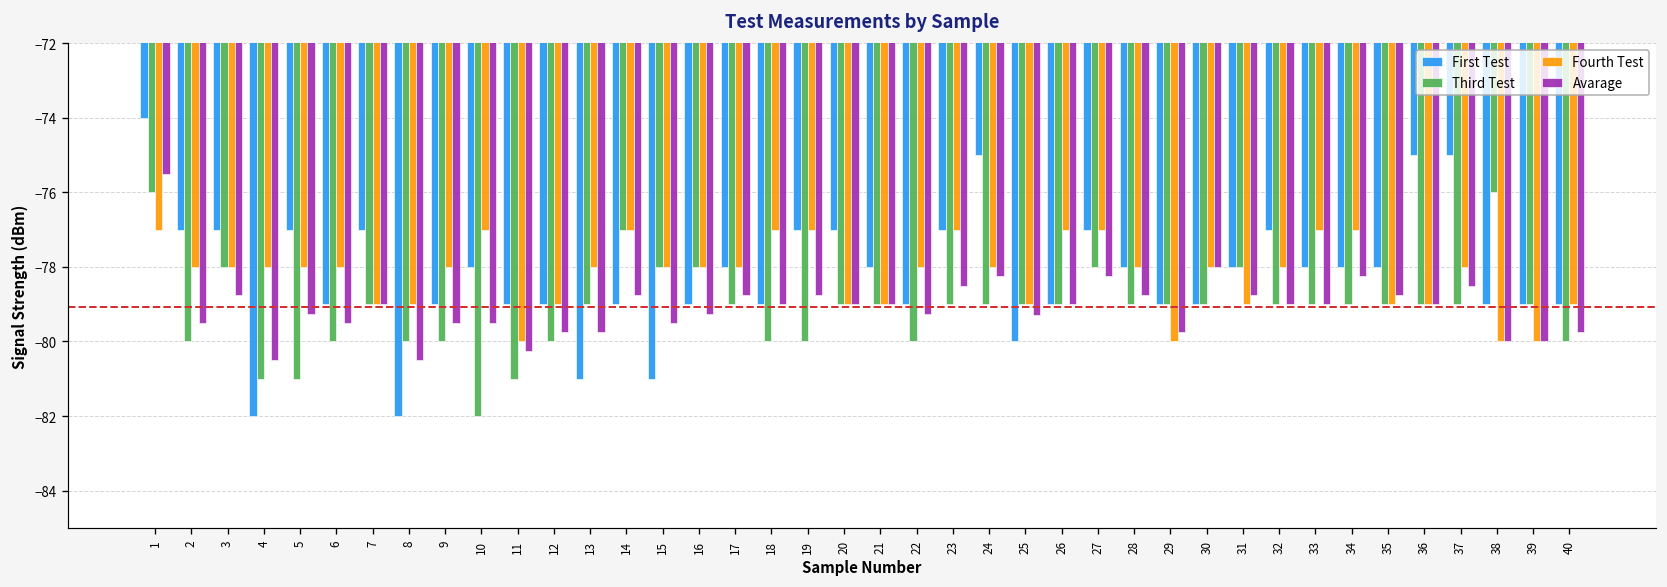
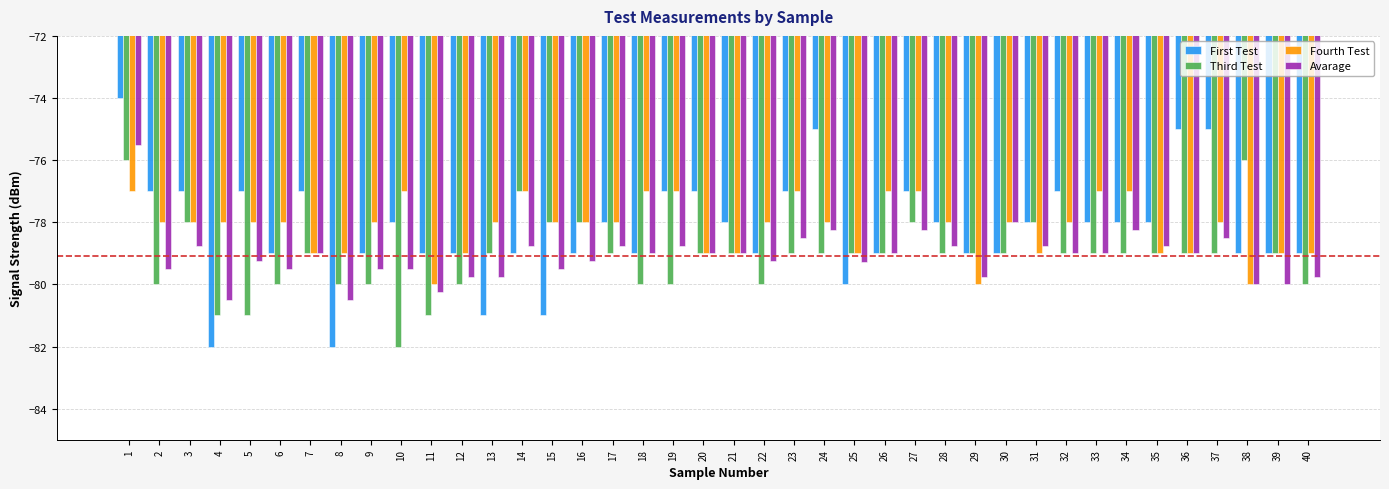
  {
    "First Test": {
      "1": -74,
      "2": -77,
      "3": -77,
      "4": -82,
      "5": -77,
      "6": -79,
      "7": -77,
      "8": -82,
      "9": -79,
      "10": -78,
      "11": -79,
      "12": -79,
      "13": -81,
      "14": -79,
      "15": -81,
      "16": -79,
      "17": -78,
      "18": -79,
      "19": -77,
      "20": -77,
      "21": -78,
      "22": -79,
      "23": -77,
      "24": -75,
      "25": -80,
      "26": -79,
      "27": -77,
      "28": -78,
      "29": -79,
      "30": -79,
      "31": -78,
      "32": -77,
      "33": -78,
      "34": -78,
      "35": -78,
      "36": -75,
      "37": -75,
      "38": -79,
      "39": -79,
      "40": -79
    },
    "Third Test": {
      "1": -76,
      "2": -80,
      "3": -78,
      "4": -81,
      "5": -81,
      "6": -80,
      "7": -79,
      "8": -80,
      "9": -80,
      "10": -82,
      "11": -81,
      "12": -80,
      "13": -79,
      "14": -77,
      "15": -78,
      "16": -78,
      "17": -79,
      "18": -80,
      "19": -80,
      "20": -79,
      "21": -79,
      "22": -80,
      "23": -79,
      "24": -79,
      "25": -79,
      "26": -79,
      "27": -78,
      "28": -79,
      "29": -79,
      "30": -79,
      "31": -78,
      "32": -79,
      "33": -79,
      "34": -79,
      "35": -79,
      "36": -79,
      "37": -79,
      "38": -76,
      "39": -79,
      "40": -80
    },
    "Fourth Test": {
      "1": -77,
      "2": -78,
      "3": -78,
      "4": -78,
      "5": -78,
      "6": -78,
      "7": -79,
      "8": -79,
      "9": -78,
      "10": -77,
      "11": -80,
      "12": -79,
      "13": -78,
      "14": -77,
      "15": -78,
      "16": -78,
      "17": -78,
      "18": -77,
      "19": -77,
      "20": -79,
      "21": -79,
      "22": -78,
      "23": -77,
      "24": -78,
      "25": -79,
      "26": -77,
      "27": -77,
      "28": -78,
      "29": -80,
      "30": -78,
      "31": -79,
      "32": -78,
      "33": -77,
      "34": -77,
      "35": -79,
      "36": -79,
      "37": -78,
      "38": -80,
-     "39": -80,
+     "39": -79,
      "40": -79
    },
    "Avarage": {
      "1": -75.5,
      "2": -79.5,
      "3": -78.8,
      "4": -80.5,
      "5": -79.3,
      "6": -79.5,
      "7": -79,
      "8": -80.5,
      "9": -79.5,
      "10": -79.5,
      "11": -80.3,
      "12": -79.8,
      "13": -79.8,
      "14": -78.8,
      "15": -79.5,
      "16": -79.3,
      "17": -78.8,
      "18": -79,
      "19": -78.8,
      "20": -79,
      "21": -79,
      "22": -79.3,
      "23": -78.5,
      "24": -78.3,
      "25": -79.3,
      "26": -79,
      "27": -78.3,
      "28": -78.8,
      "29": -79.8,
      "30": -78,
      "31": -78.8,
      "32": -79,
      "33": -79,
      "34": -78.3,
      "35": -78.8,
      "36": -79,
      "37": -78.5,
      "38": -80,
      "39": -80,
      "40": -79.8
    }
  }
